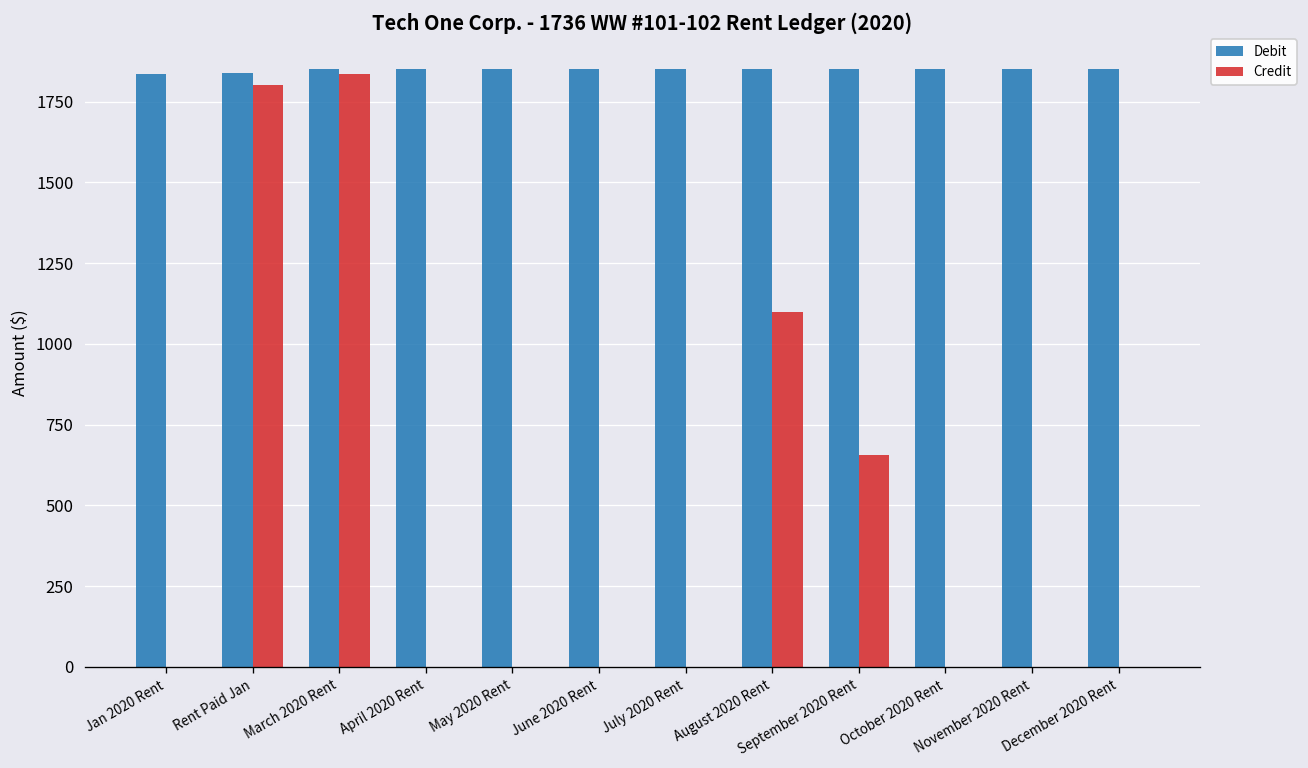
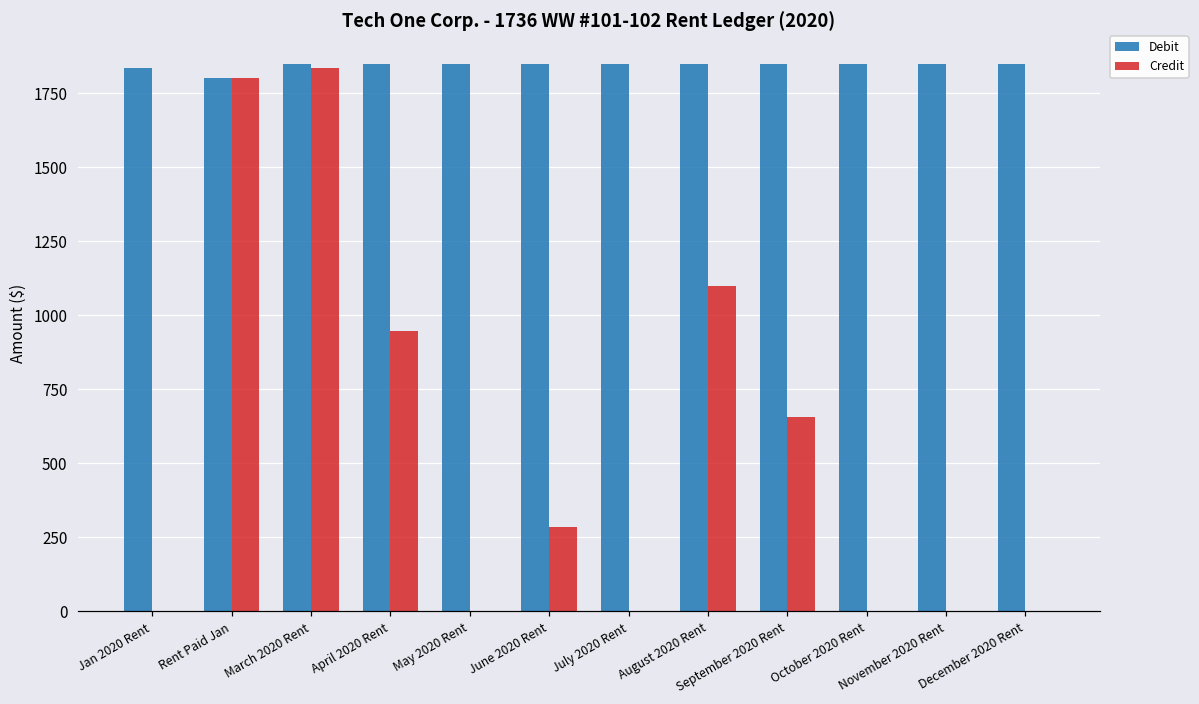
  {
    "Debit": {
      "Jan 2020 Rent": 1840,
-     "Rent Paid Jan": 1840,
+     "Rent Paid Jan": 1800,
      "March 2020 Rent": 1850,
      "April 2020 Rent": 1850,
      "May 2020 Rent": 1850,
      "June 2020 Rent": 1850,
      "July 2020 Rent": 1850,
      "August 2020 Rent": 1850,
      "September 2020 Rent": 1850,
      "October 2020 Rent": 1850,
      "November 2020 Rent": 1850,
      "December 2020 Rent": 1850
    },
    "Credit": {
      "Jan 2020 Rent": 0,
      "Rent Paid Jan": 1800,
      "March 2020 Rent": 1840,
-     "April 2020 Rent": 0,
+     "April 2020 Rent": 950,
      "May 2020 Rent": 0,
-     "June 2020 Rent": 0,
+     "June 2020 Rent": 290,
      "July 2020 Rent": 0,
      "August 2020 Rent": 1100,
      "September 2020 Rent": 660,
      "October 2020 Rent": 0,
      "November 2020 Rent": 0,
      "December 2020 Rent": 0
    }
  }
